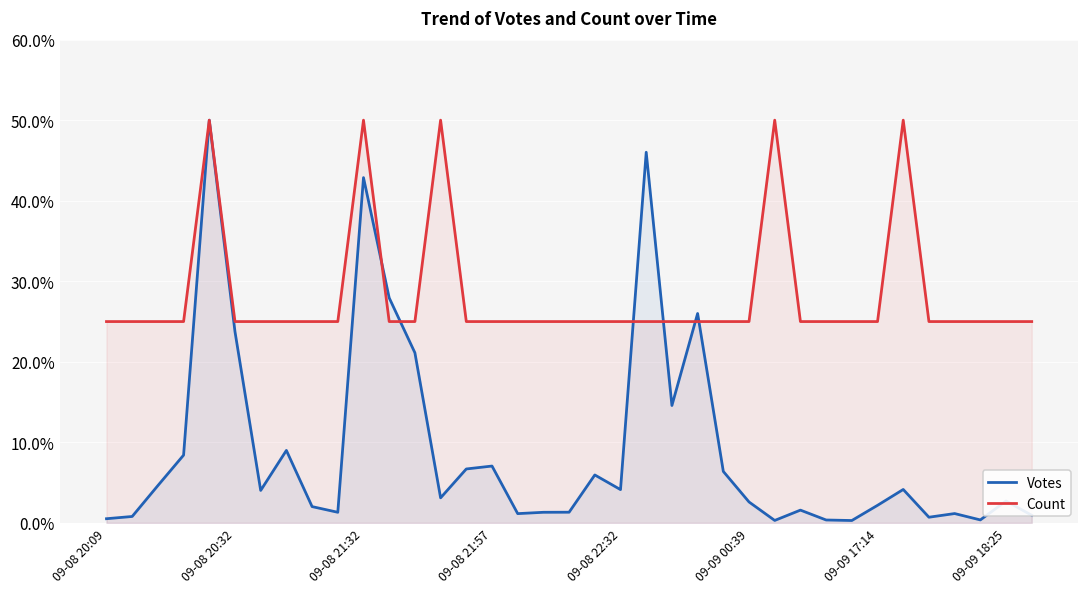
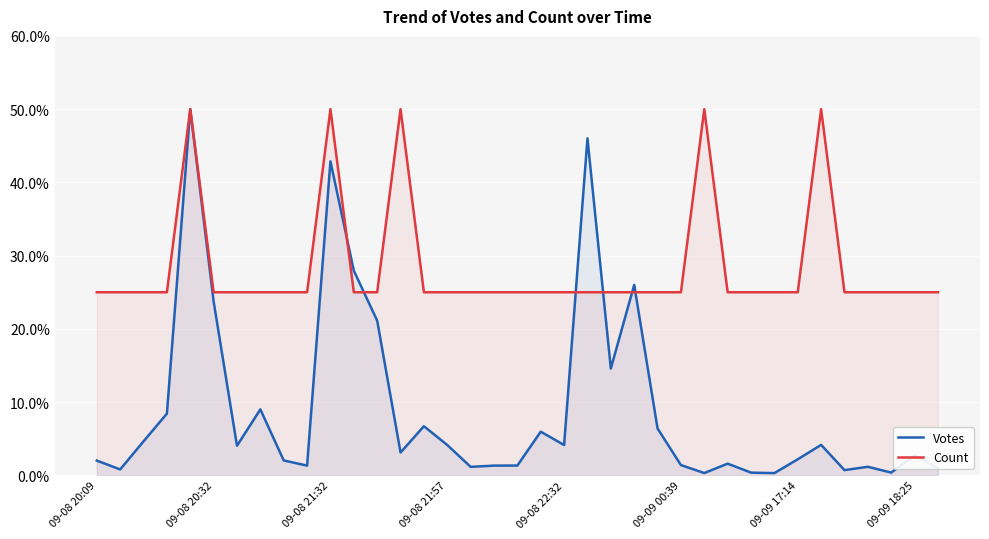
  {
    "Votes": {
-     "09-08 20:09": "1%",
+     "09-08 20:09": "2%",
      "09-08 20:32": "24%",
      "09-08 21:32": "43%",
-     "09-08 21:57": "7%",
+     "09-08 21:57": "4%",
      "09-08 22:32": "4%",
-     "09-09 00:39": "3%",
+     "09-09 00:39": "1%",
      "09-09 17:14": "2%"
    },
    "Count": {
      "09-08 20:09": "25%",
      "09-08 20:32": "25%",
      "09-08 21:32": "50%",
      "09-08 21:57": "25%",
      "09-08 22:32": "25%",
      "09-09 00:39": "25%",
      "09-09 17:14": "25%",
      "09-09 18:25": "25%"
    }
  }
